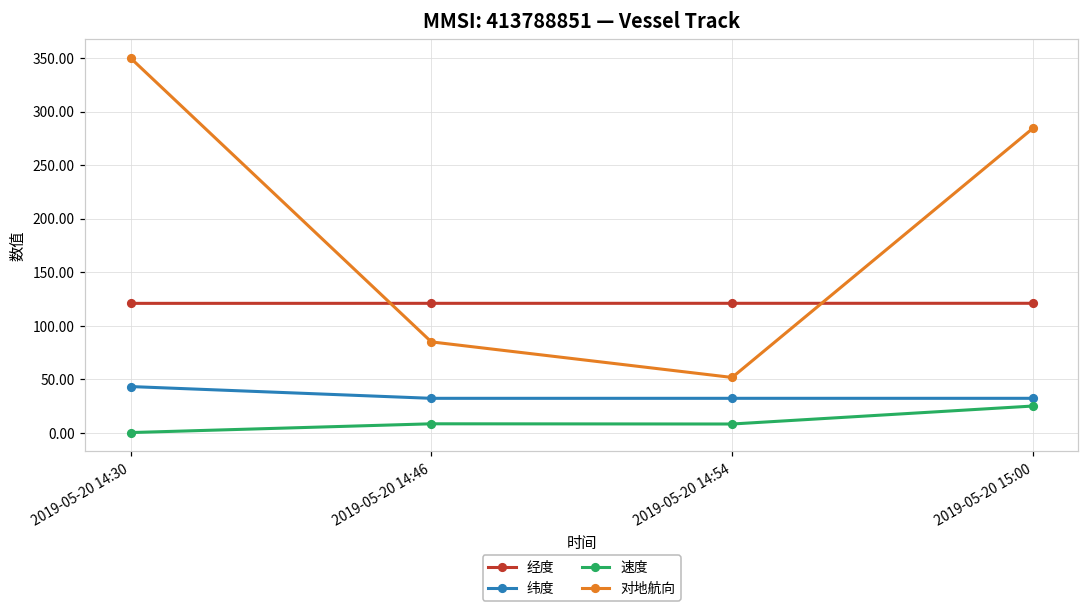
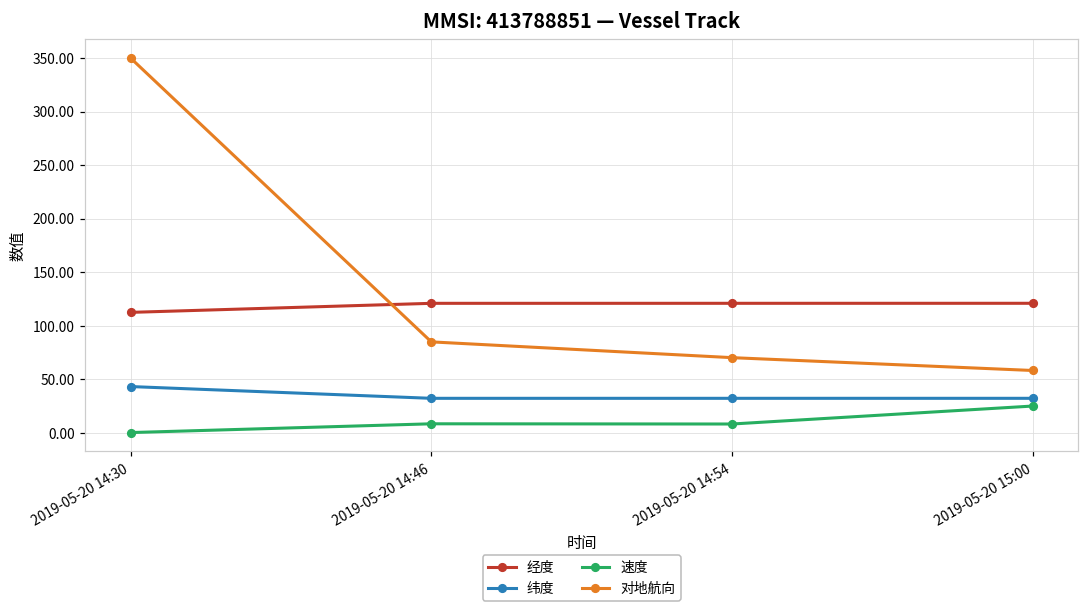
  {
    "经度": {
-     "2019-05-20 14:30": 120,
+     "2019-05-20 14:30": 110,
      "2019-05-20 14:46": 120,
      "2019-05-20 14:54": 120,
      "2019-05-20 15:00": 120
    },
    "纬度": {
      "2019-05-20 14:30": 40,
      "2019-05-20 14:46": 30,
      "2019-05-20 14:54": 30,
      "2019-05-20 15:00": 30
    },
    "速度": {
      "2019-05-20 14:30": 0,
      "2019-05-20 14:46": 10,
      "2019-05-20 14:54": 10,
      "2019-05-20 15:00": 20
    },
    "对地航向": {
      "2019-05-20 14:30": 350,
      "2019-05-20 14:46": 80,
-     "2019-05-20 14:54": 50,
-     "2019-05-20 15:00": 280
+     "2019-05-20 14:54": 70,
+     "2019-05-20 15:00": 60
    }
  }
